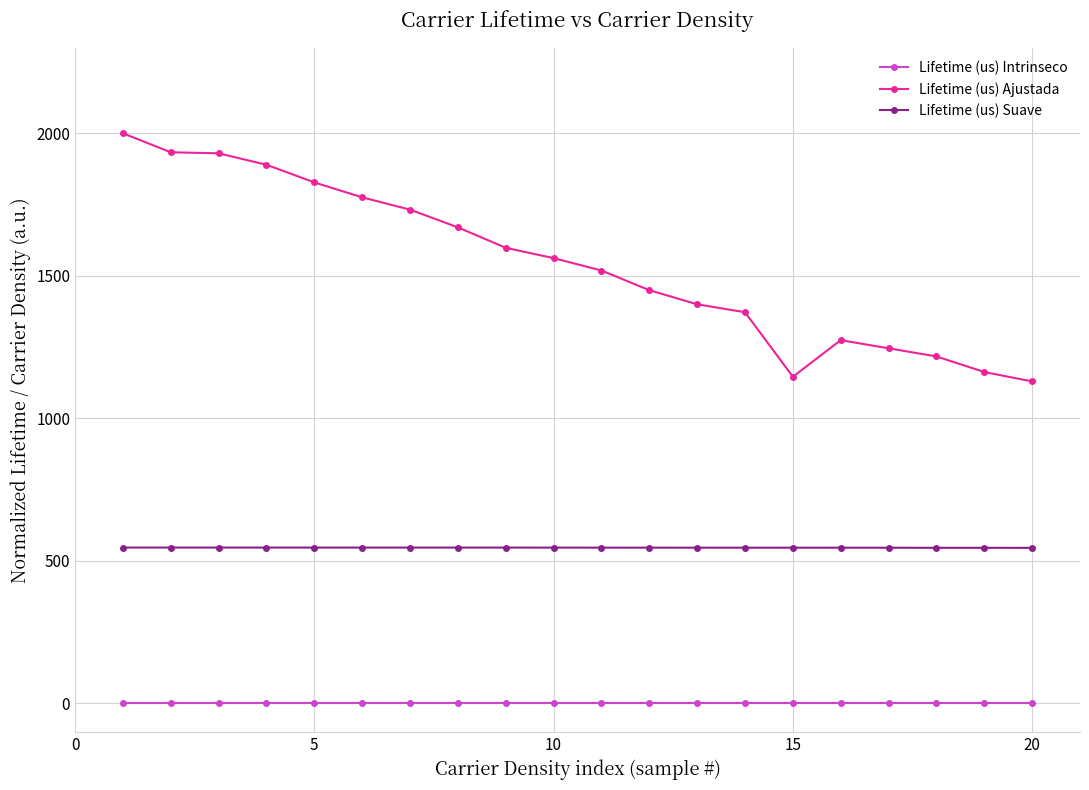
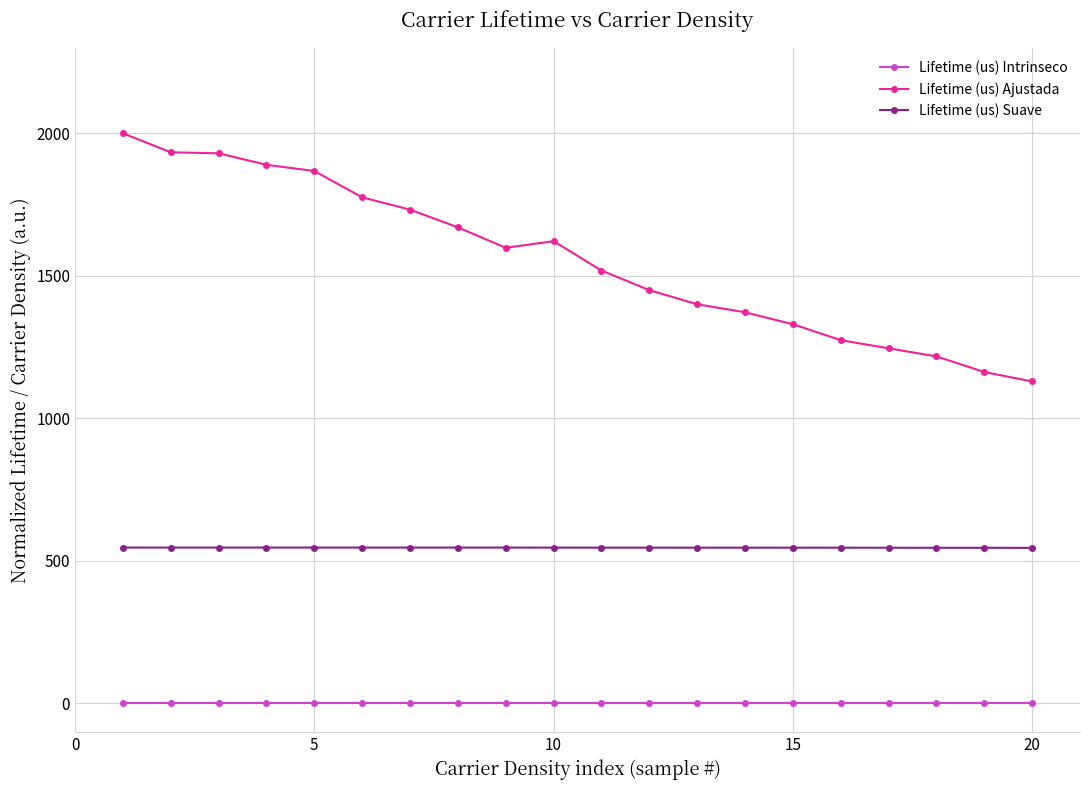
  {
    "Lifetime (us) Intrinseco": {
      "5": 0,
      "10": 0,
      "15": 0,
      "20": 0
    },
    "Lifetime (us) Ajustada": {
-     "5": 1830,
-     "10": 1560,
-     "15": 1150,
+     "5": 1870,
+     "10": 1620,
+     "15": 1330,
      "20": 1130
    },
    "Lifetime (us) Suave": {
      "5": 550,
      "10": 550,
      "15": 550,
      "20": 550
    }
  }
